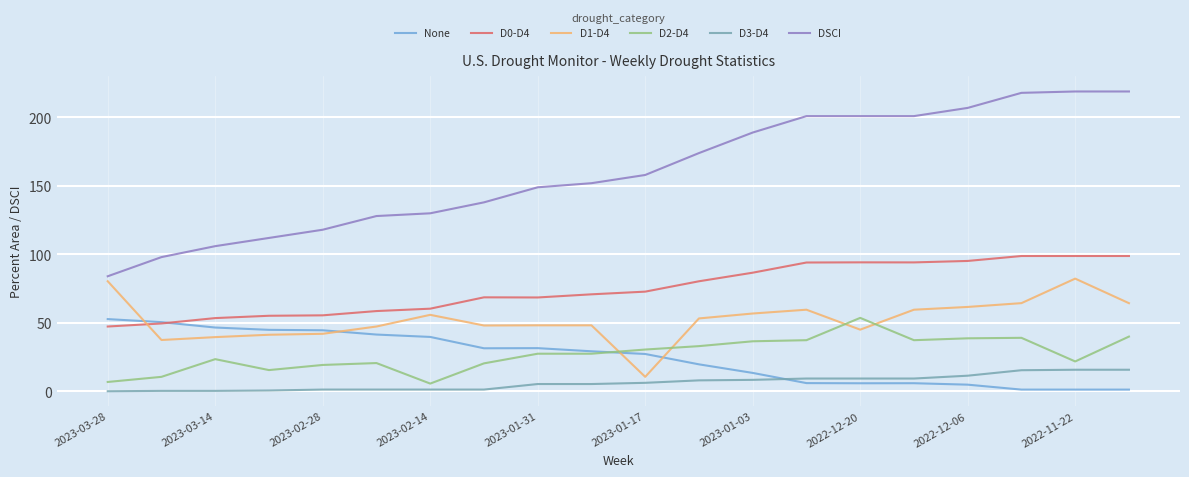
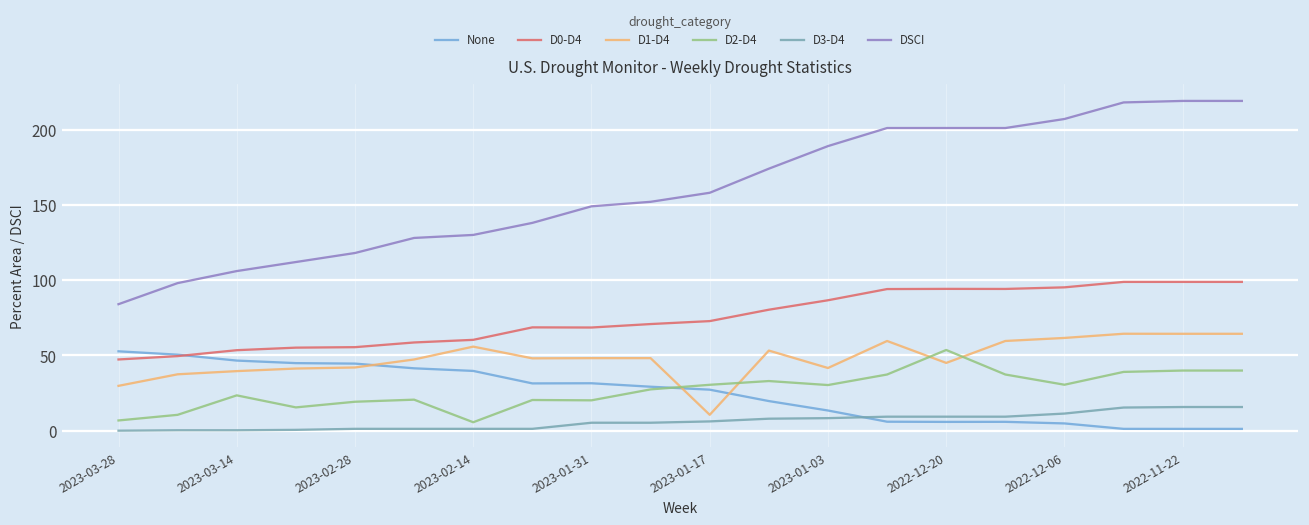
  {
    "D0-D4": {
      "2023-03-28": 47,
      "2023-03-14": 53,
      "2023-02-28": 55,
      "2023-02-14": 60,
      "2023-01-31": 69,
      "2023-01-17": 73,
      "2023-01-03": 87,
      "2022-12-20": 94,
      "2022-12-06": 95,
      "2022-11-22": 99
    },
    "D1-D4": {
-     "2023-03-28": 80,
+     "2023-03-28": 30,
      "2023-03-14": 40,
      "2023-02-28": 42,
      "2023-02-14": 56,
      "2023-01-31": 48,
      "2023-01-17": 11,
-     "2023-01-03": 57,
+     "2023-01-03": 42,
      "2022-12-20": 45,
      "2022-12-06": 62,
-     "2022-11-22": 82
+     "2022-11-22": 64
    },
    "D2-D4": {
      "2023-03-28": 7,
      "2023-03-14": 23,
      "2023-02-28": 19,
      "2023-02-14": 6,
-     "2023-01-31": 27,
+     "2023-01-31": 20,
      "2023-01-17": 30,
-     "2023-01-03": 37,
+     "2023-01-03": 30,
      "2022-12-20": 54,
-     "2022-12-06": 39,
-     "2022-11-22": 22
+     "2022-12-06": 31,
+     "2022-11-22": 40
    }
  }
